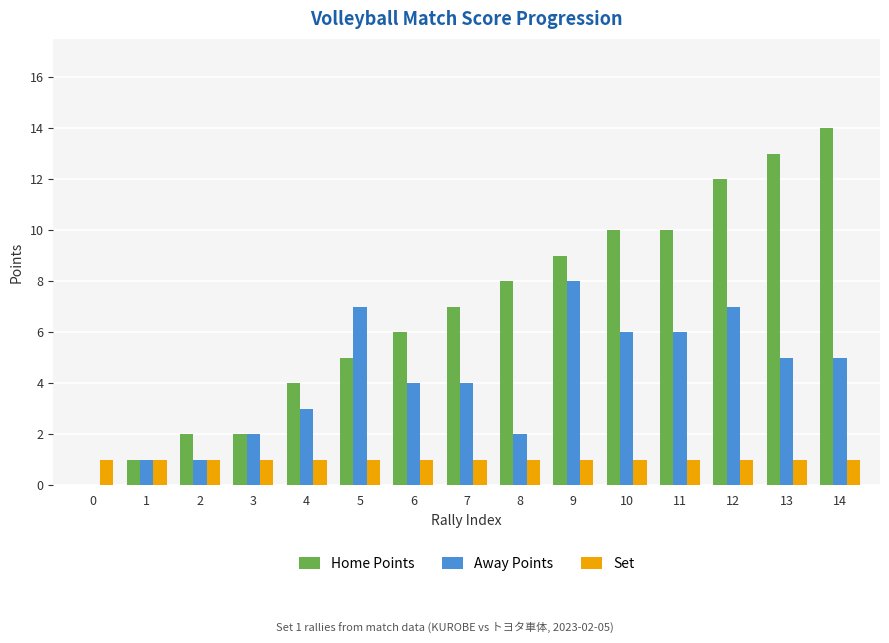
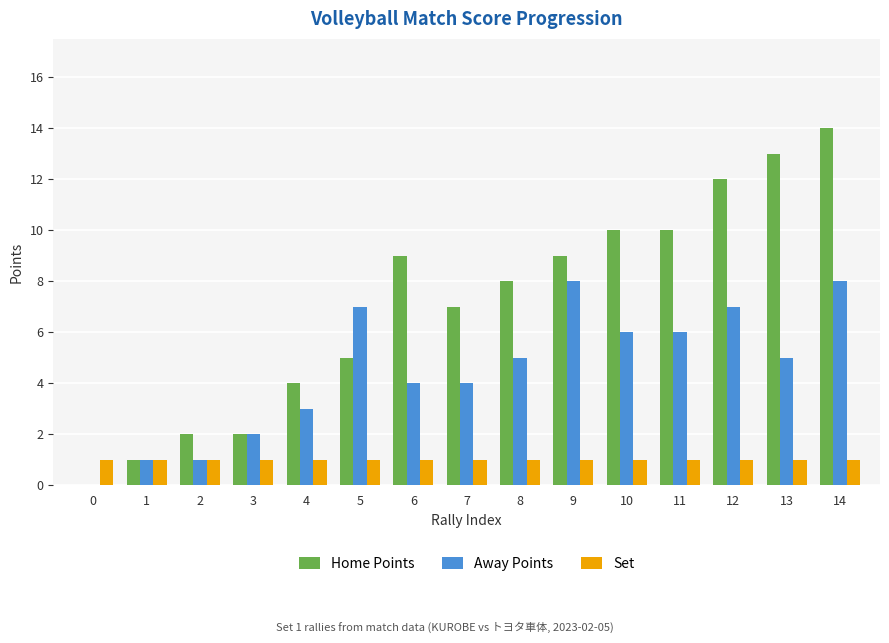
  {
    "Home Points": {
      "0": 0,
      "1": 1,
      "2": 2,
      "3": 2,
      "4": 4,
      "5": 5,
-     "6": 6,
+     "6": 9,
      "7": 7,
      "8": 8,
      "9": 9,
      "10": 10,
      "11": 10,
      "12": 12,
      "13": 13,
      "14": 14
    },
    "Away Points": {
      "0": 0,
      "1": 1,
      "2": 1,
      "3": 2,
      "4": 3,
      "5": 7,
      "6": 4,
      "7": 4,
-     "8": 2,
+     "8": 5,
      "9": 8,
      "10": 6,
      "11": 6,
      "12": 7,
      "13": 5,
-     "14": 5
+     "14": 8
    },
    "Set": {
      "0": 1,
      "1": 1,
      "2": 1,
      "3": 1,
      "4": 1,
      "5": 1,
      "6": 1,
      "7": 1,
      "8": 1,
      "9": 1,
      "10": 1,
      "11": 1,
      "12": 1,
      "13": 1,
      "14": 1
    }
  }
